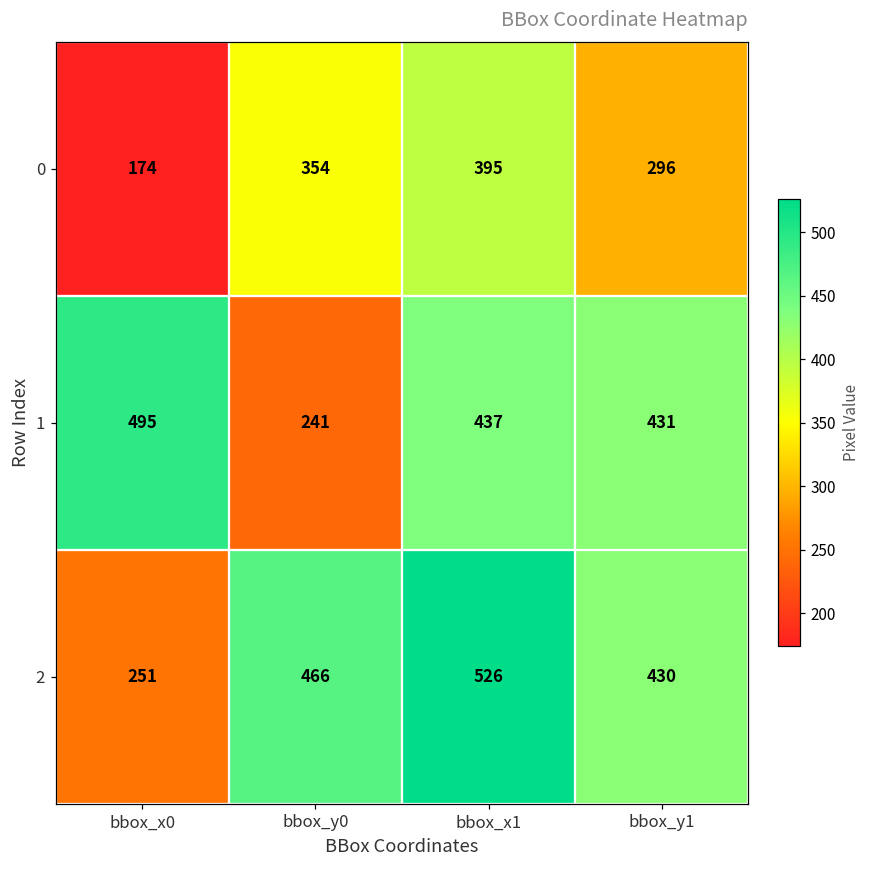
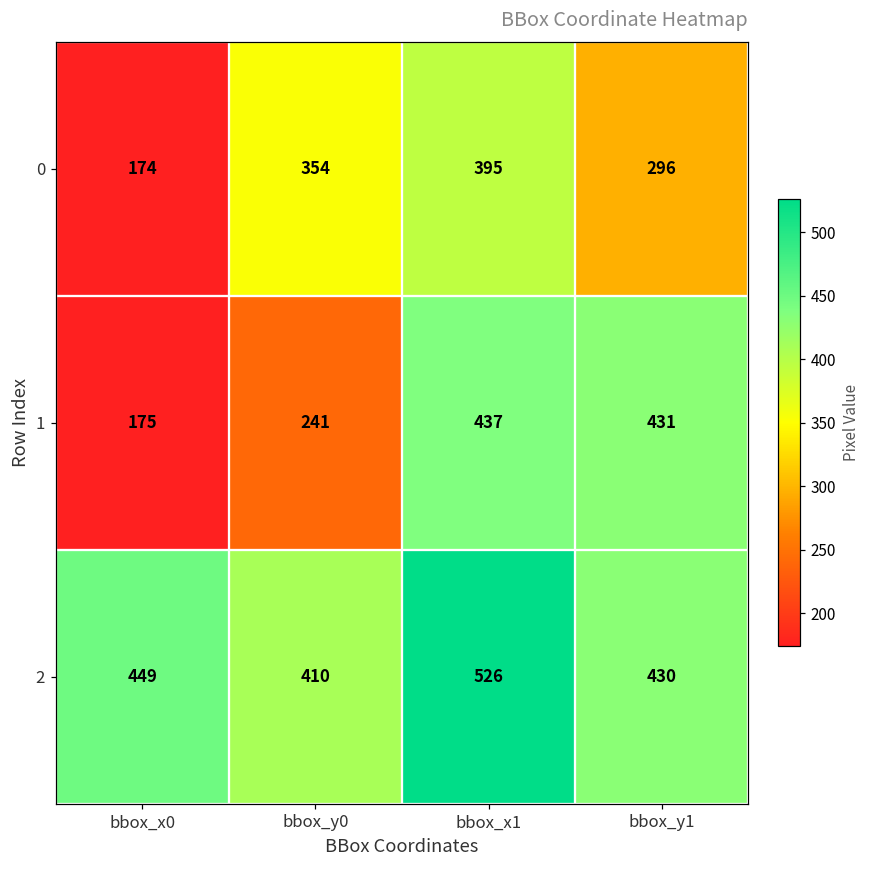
  {
    "0": {
      "bbox_x0": 174,
      "bbox_y0": 354,
      "bbox_x1": 395,
      "bbox_y1": 296
    },
    "1": {
-     "bbox_x0": 495,
+     "bbox_x0": 175,
      "bbox_y0": 241,
      "bbox_x1": 437,
      "bbox_y1": 431
    },
    "2": {
-     "bbox_x0": 251,
-     "bbox_y0": 466,
+     "bbox_x0": 449,
+     "bbox_y0": 410,
      "bbox_x1": 526,
      "bbox_y1": 430
    }
  }
